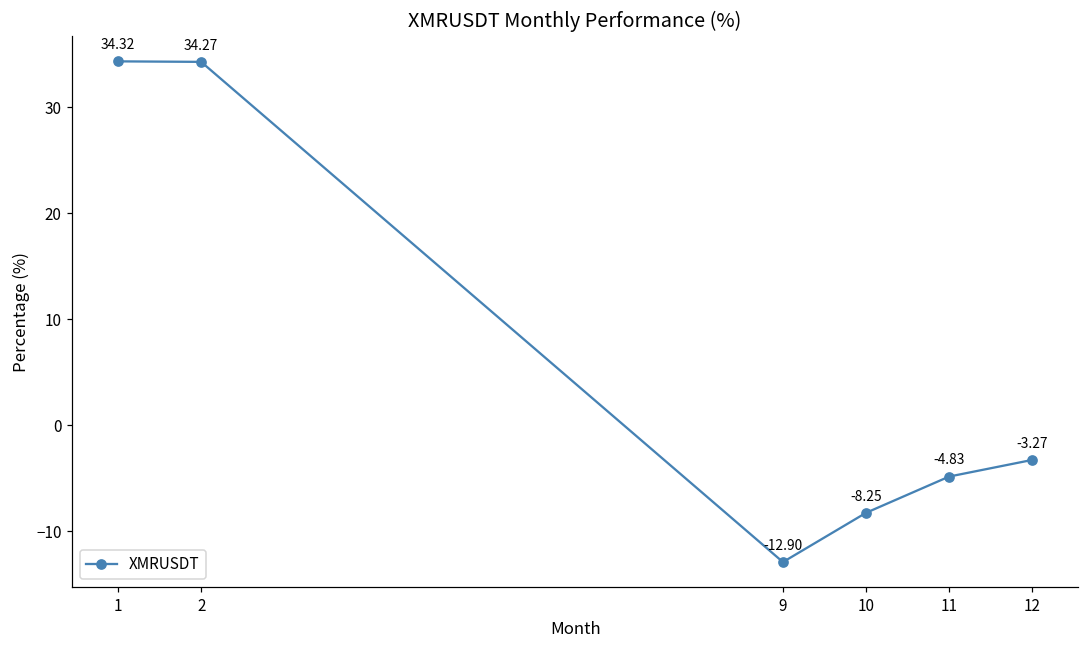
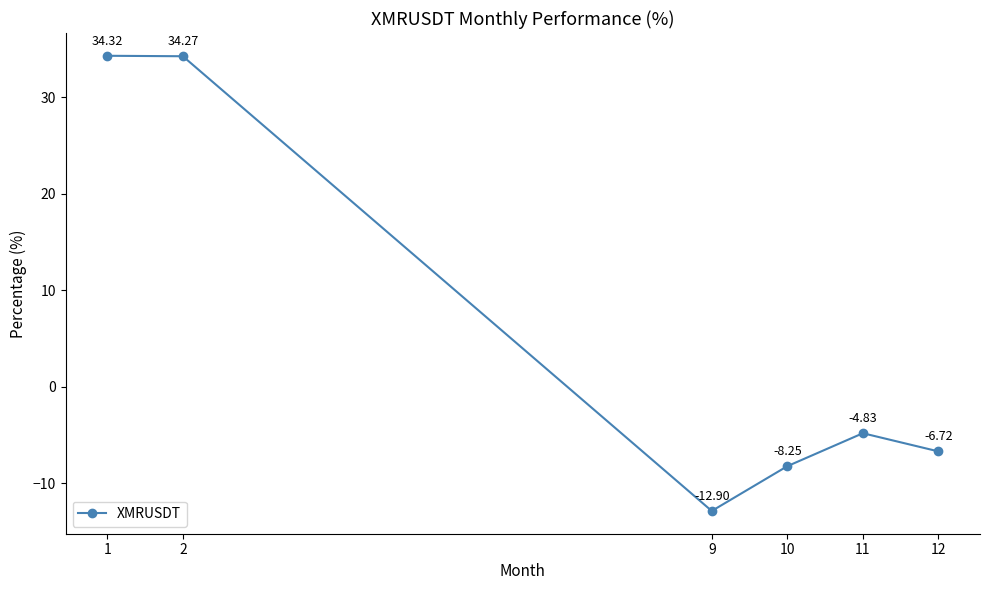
  {
    "1": 34.32,
    "2": 34.27,
    "9": -12.90,
    "10": -8.25,
    "11": -4.83,
-   "12": -3.27
+   "12": -6.72
  }
